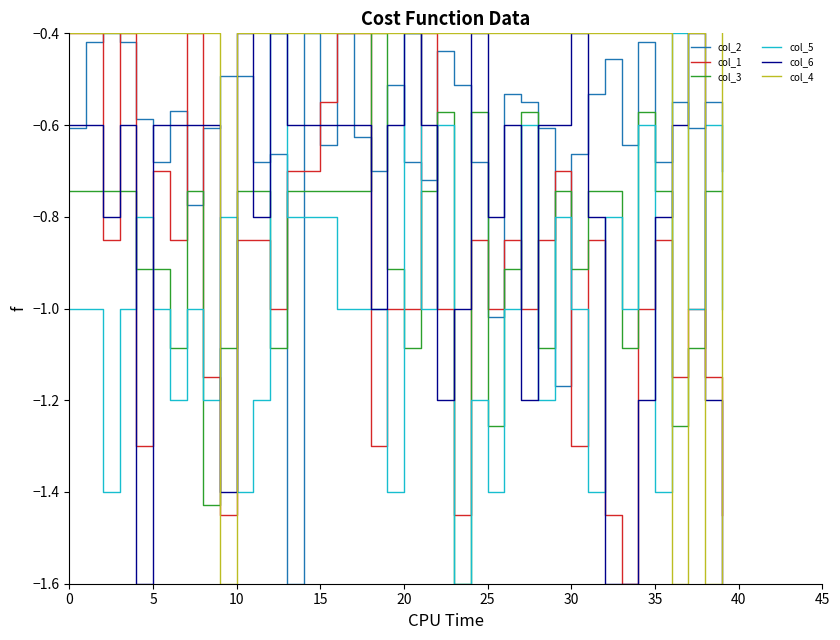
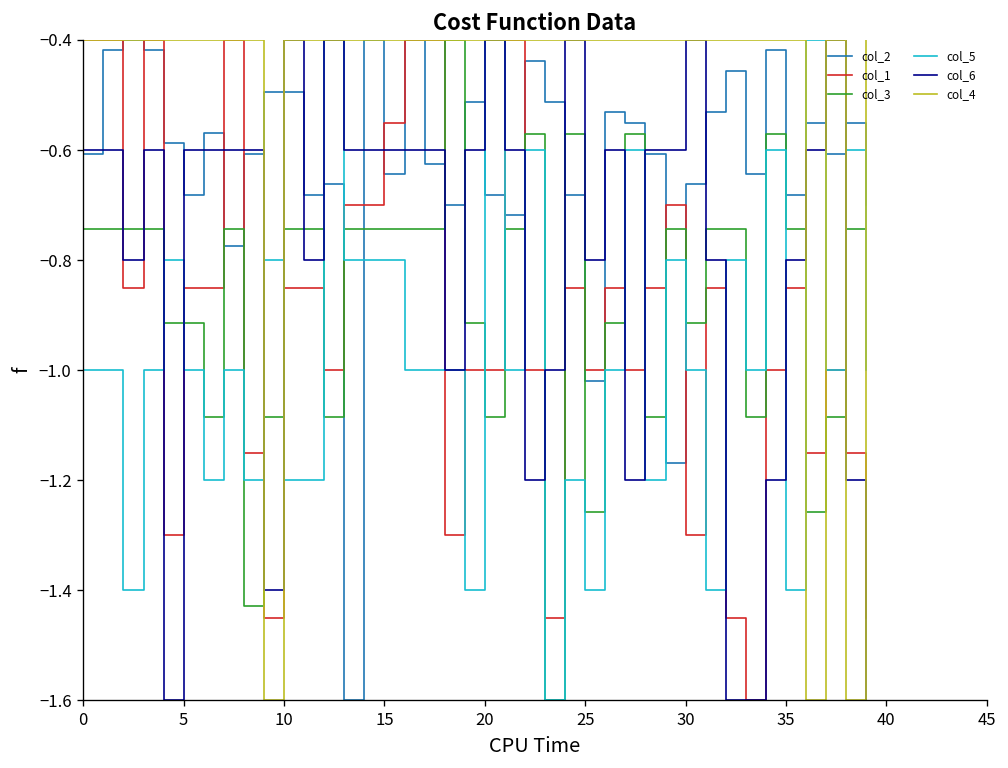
  {
    "col_2": {
      "0": -0.61,
      "5": -0.68,
      "10": -0.49,
      "15": -0.64,
      "20": -0.68,
      "25": -1.02,
      "30": -0.66,
      "35": -0.68
    },
    "col_1": {
-     "5": -0.70,
+     "5": -0.85,
      "10": -0.85,
      "15": -0.55,
      "20": -1.00,
      "25": -1.00,
      "30": -1.30,
      "35": -0.85
    },
    "col_3": {
      "0": -0.74,
      "5": -0.91,
      "10": -0.74,
      "15": -0.74,
      "20": -1.09,
      "25": -1.26,
      "30": -0.91,
      "35": -0.74
    },
    "col_5": {
      "0": -1.00,
      "5": -1.00,
-     "10": -1.40,
+     "10": -1.20,
      "15": -0.80,
      "25": -1.40,
      "30": -1.00,
      "35": -1.40
    },
    "col_6": {
      "0": -0.60,
      "5": -0.60,
      "15": -0.60,
      "25": -0.80,
      "35": -0.80
    },
    "col_4": {
      "5": -0.40,
      "15": -0.40,
      "25": -0.40,
      "35": -0.40
    }
  }
